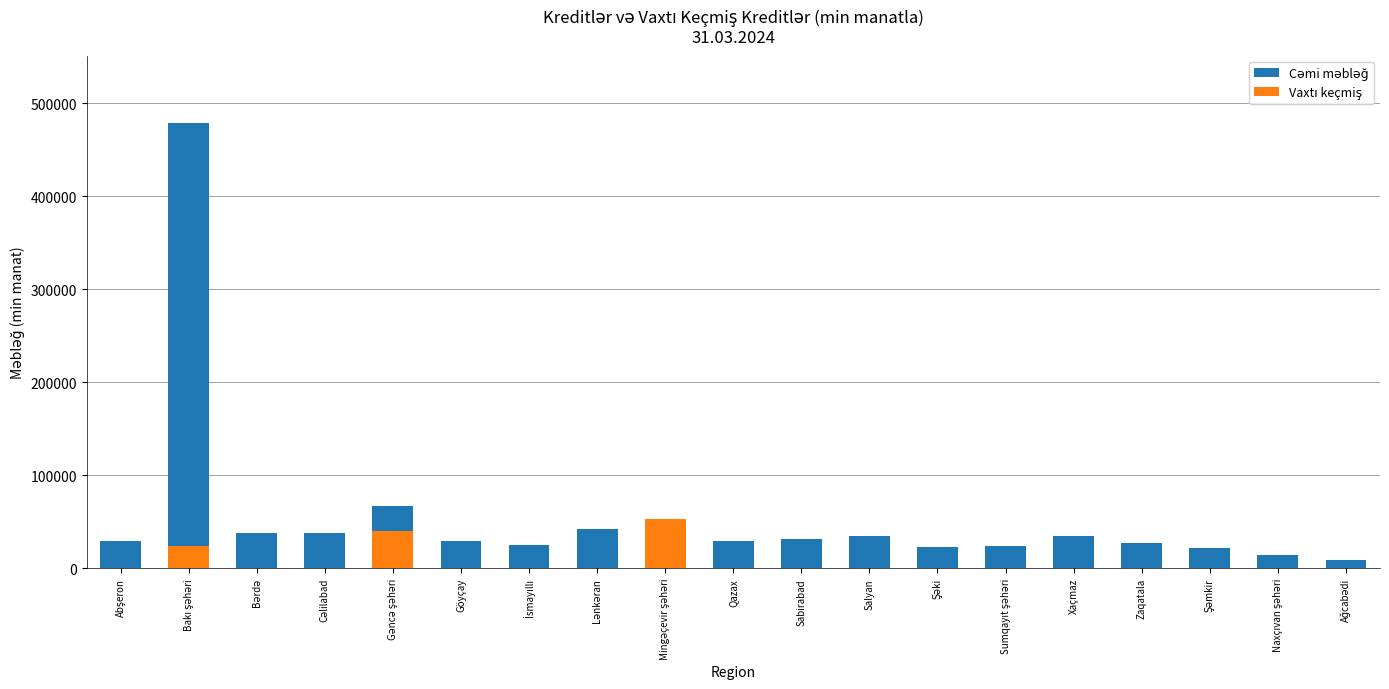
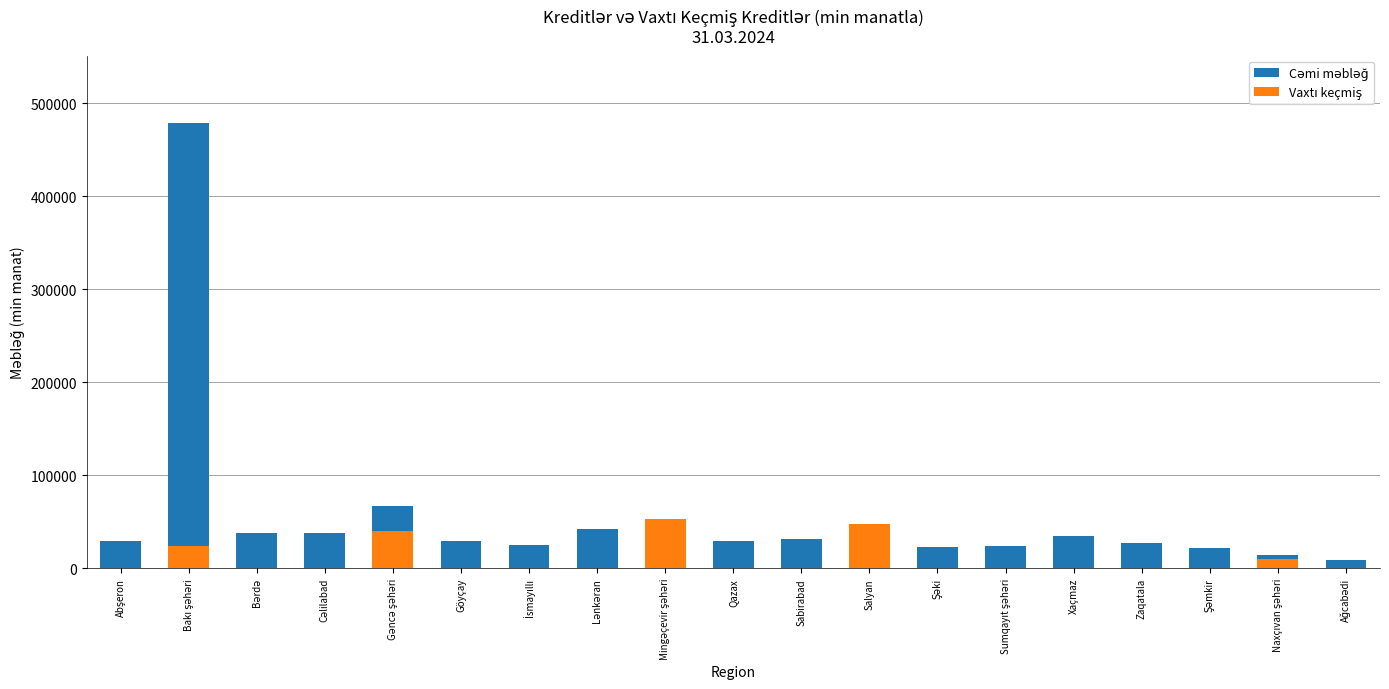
  {
    "Cəmi məbləğ": {
      "Abşeron": 30000,
      "Bakı şəhəri": 480000,
      "Bərdə": 40000,
      "Cəlilabad": 40000,
      "Gəncə şəhəri": 70000,
      "Göyçay": 30000,
      "İsmayıllı": 20000,
      "Lənkəran": 40000,
      "Qazax": 30000,
      "Sabirabad": 30000,
      "Şəki": 20000,
      "Sumqayıt şəhəri": 20000,
      "Xaçmaz": 30000,
      "Zaqatala": 30000,
      "Şəmkir": 20000,
      "Naxçıvan şəhəri": 10000,
      "Ağcabədi": 10000
    },
    "Vaxtı keçmiş": {
      "Mingəçevir şəhəri": 50000,
-     "Salyan": 0,
-     "Naxçıvan şəhəri": 0
+     "Salyan": 50000,
+     "Naxçıvan şəhəri": 10000
    }
  }
